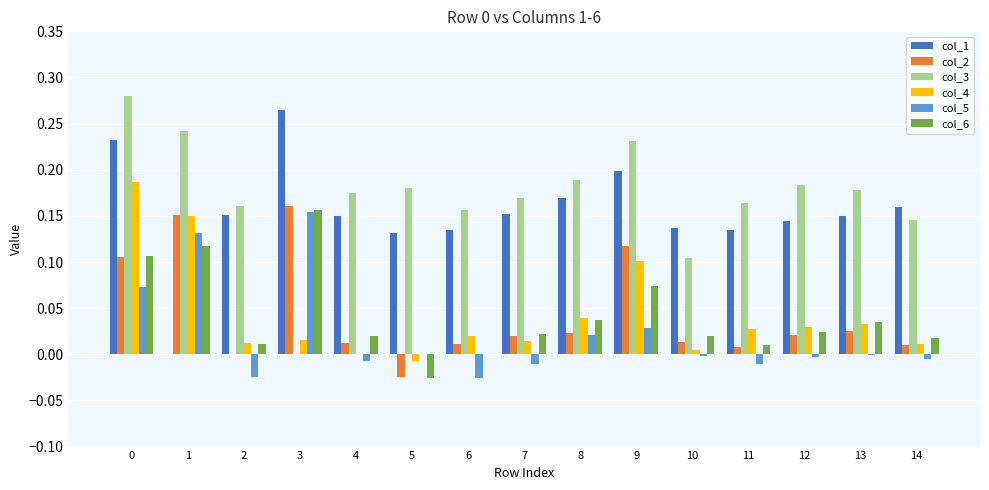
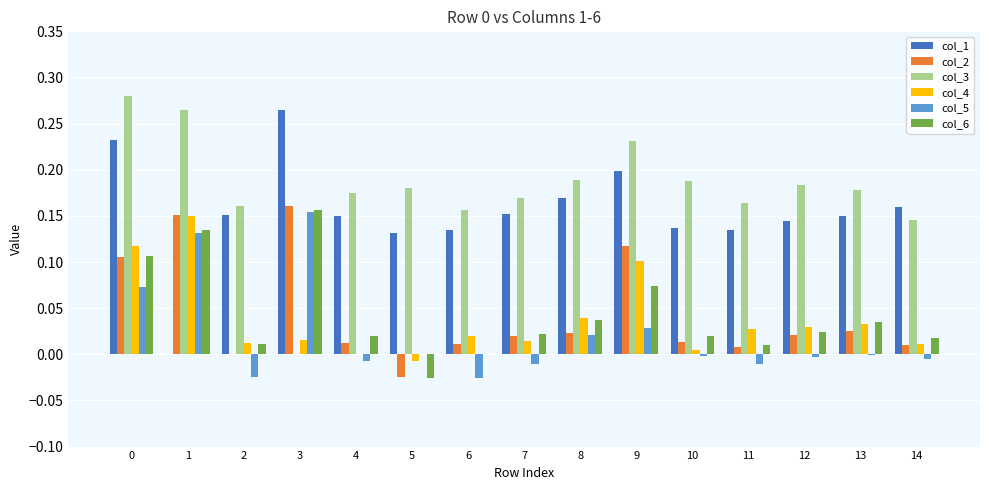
  {
    "col_2": {
      "0": 0.11,
      "1": 0.15,
      "3": 0.16,
      "4": 0.01,
      "5": -0.02,
      "6": 0.01,
      "7": 0.02,
      "8": 0.02,
      "9": 0.12,
      "10": 0.01,
      "11": 0.01,
      "12": 0.02,
      "13": 0.02,
      "14": 0.01
    },
    "col_3": {
      "0": 0.28,
-     "1": 0.24,
+     "1": 0.26,
      "2": 0.16,
      "4": 0.18,
      "5": 0.18,
      "6": 0.16,
      "7": 0.17,
      "8": 0.19,
      "9": 0.23,
-     "10": 0.10,
+     "10": 0.19,
      "11": 0.16,
      "12": 0.18,
      "13": 0.18,
      "14": 0.15
    },
    "col_4": {
-     "0": 0.19,
+     "0": 0.12,
      "1": 0.15,
      "2": 0.01,
      "3": 0.02,
      "5": -0.01,
      "6": 0.02,
      "7": 0.01,
      "8": 0.04,
      "9": 0.10,
      "10": 0.00,
      "11": 0.03,
      "12": 0.03,
      "13": 0.03,
      "14": 0.01
    },
    "col_6": {
      "0": 0.11,
-     "1": 0.12,
+     "1": 0.13,
      "2": 0.01,
      "3": 0.16,
      "4": 0.02,
      "5": -0.03,
      "7": 0.02,
      "8": 0.04,
      "9": 0.07,
      "10": 0.02,
      "11": 0.01,
      "12": 0.02,
      "13": 0.03,
      "14": 0.02
    }
  }
